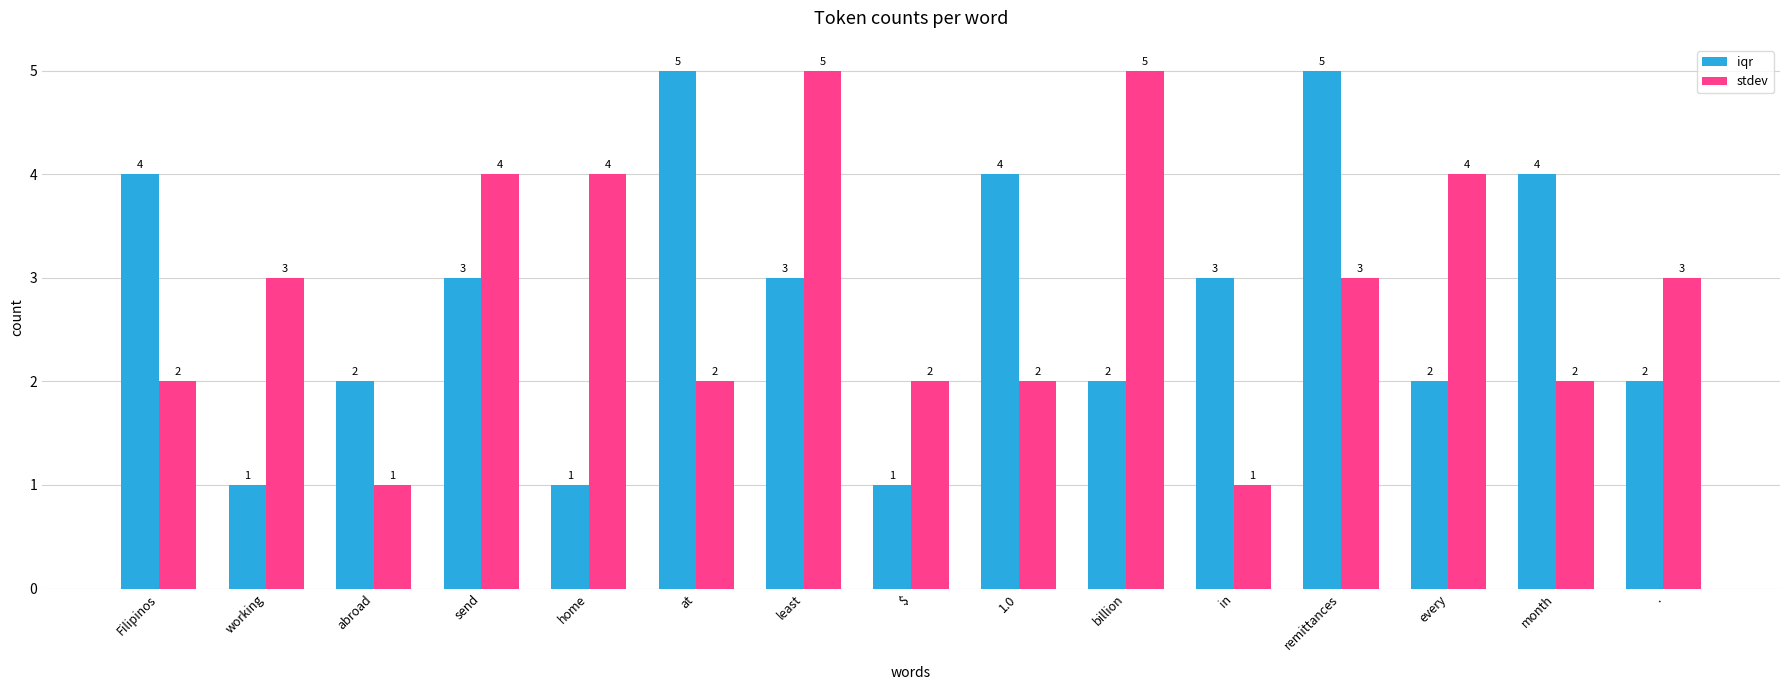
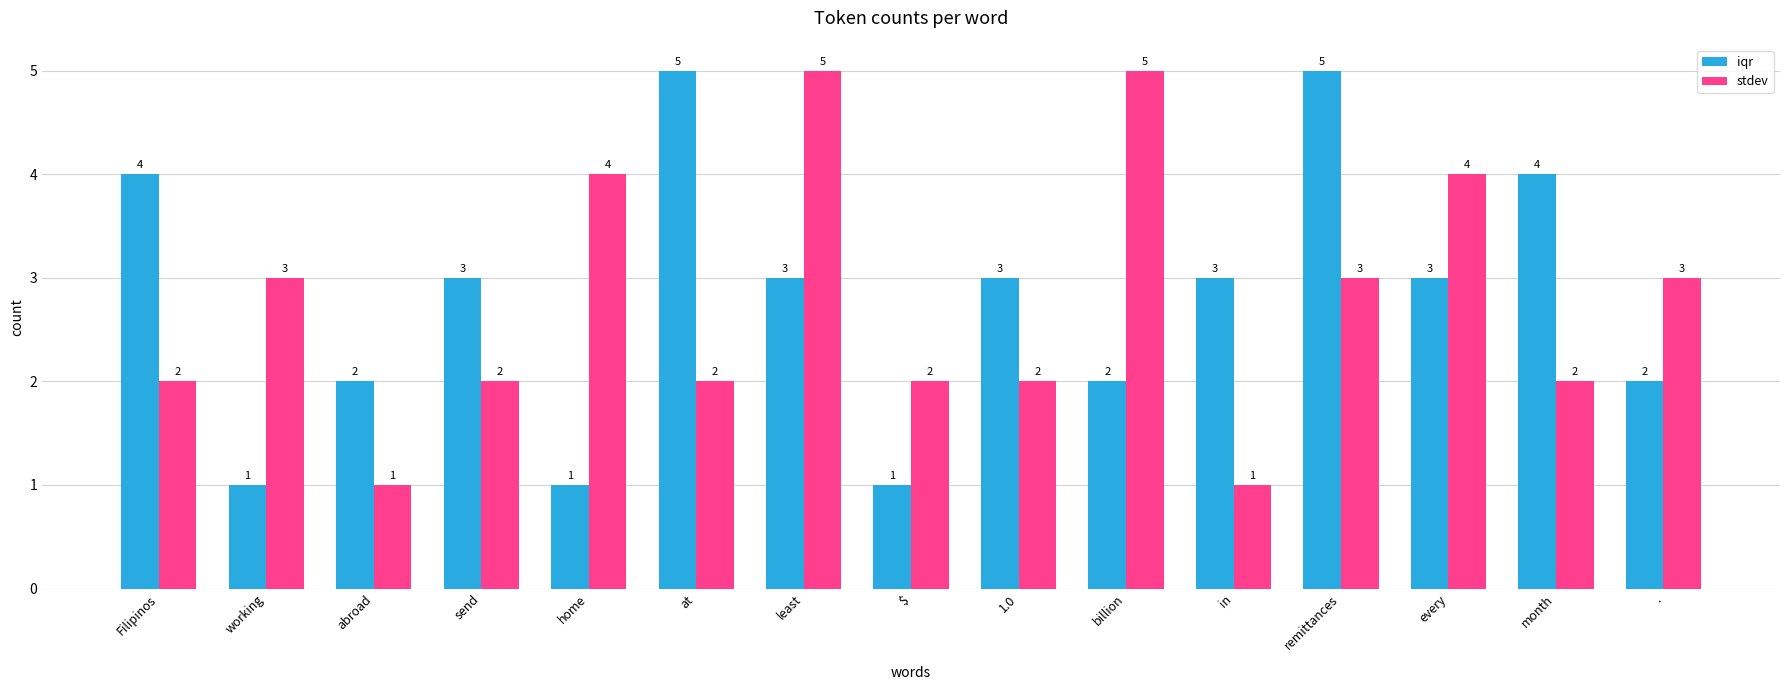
  {
    "iqr": {
      "Filipinos": 4,
      "working": 1,
      "abroad": 2,
      "send": 3,
      "home": 1,
      "at": 5,
      "least": 3,
      "$": 1,
-     "1.0": 4,
+     "1.0": 3,
      "billion": 2,
      "in": 3,
      "remittances": 5,
-     "every": 2,
+     "every": 3,
      "month": 4,
      ".": 2
    },
    "stdev": {
      "Filipinos": 2,
      "working": 3,
      "abroad": 1,
-     "send": 4,
+     "send": 2,
      "home": 4,
      "at": 2,
      "least": 5,
      "$": 2,
      "1.0": 2,
      "billion": 5,
      "in": 1,
      "remittances": 3,
      "every": 4,
      "month": 2,
      ".": 3
    }
  }
